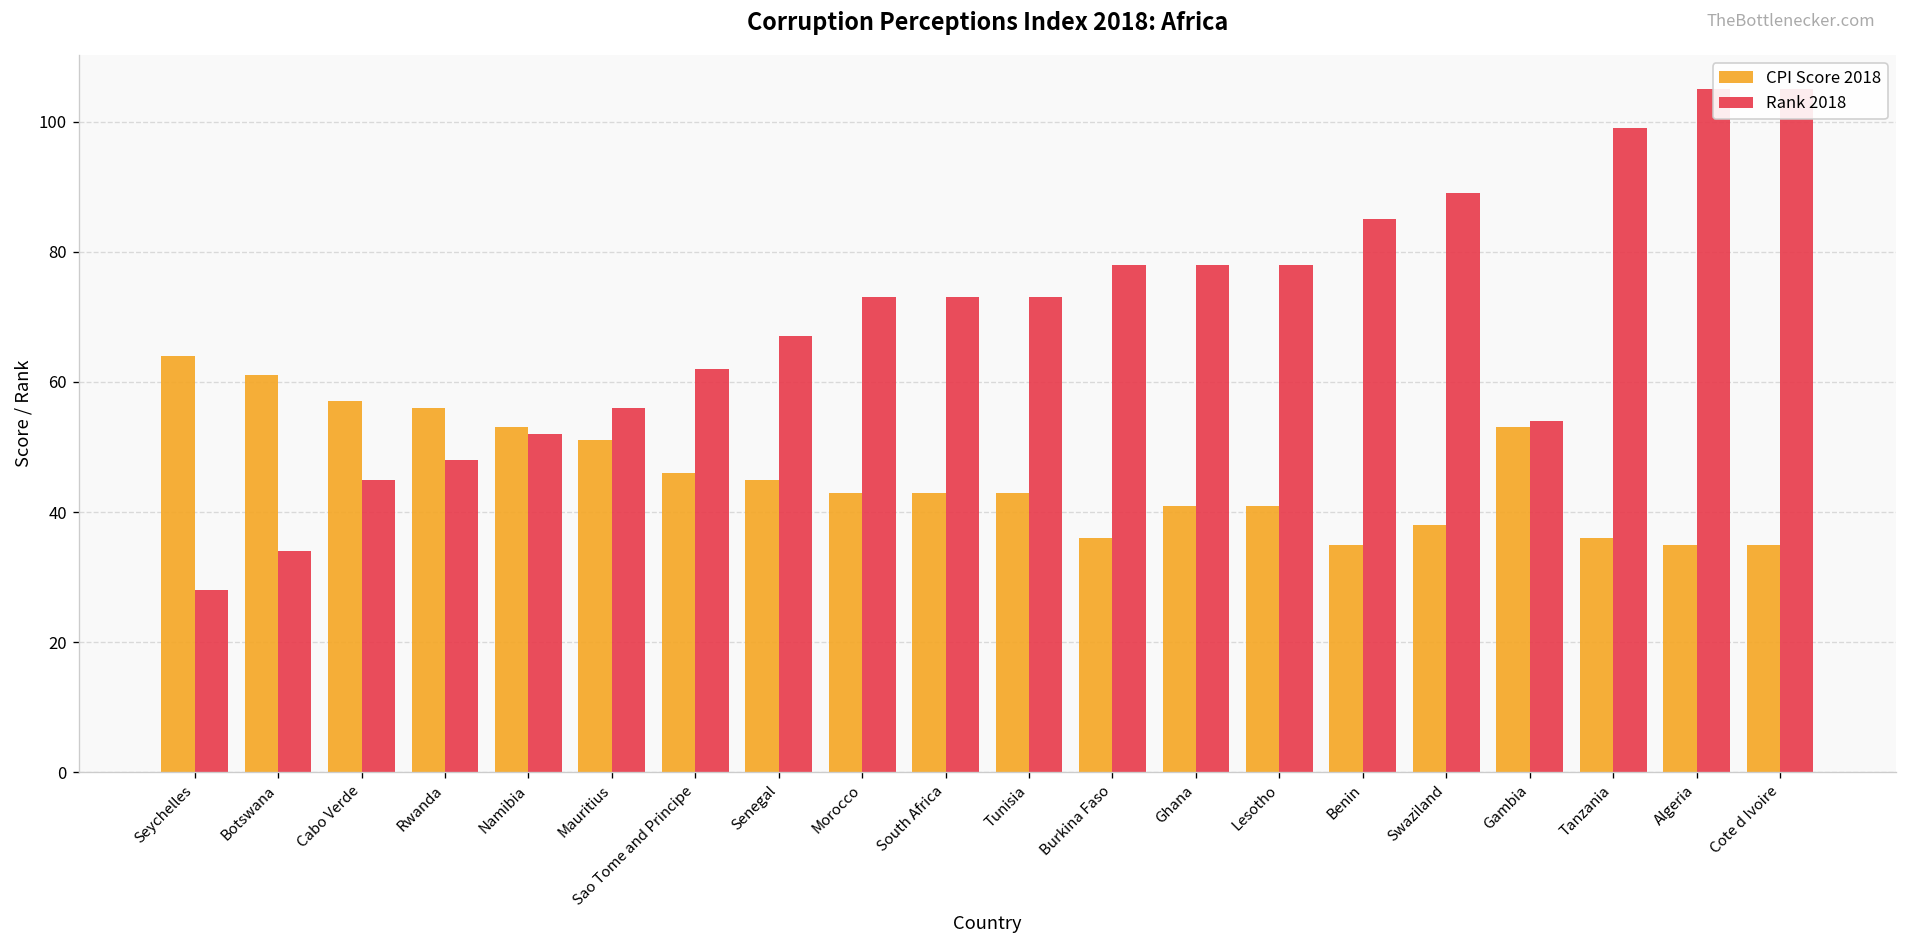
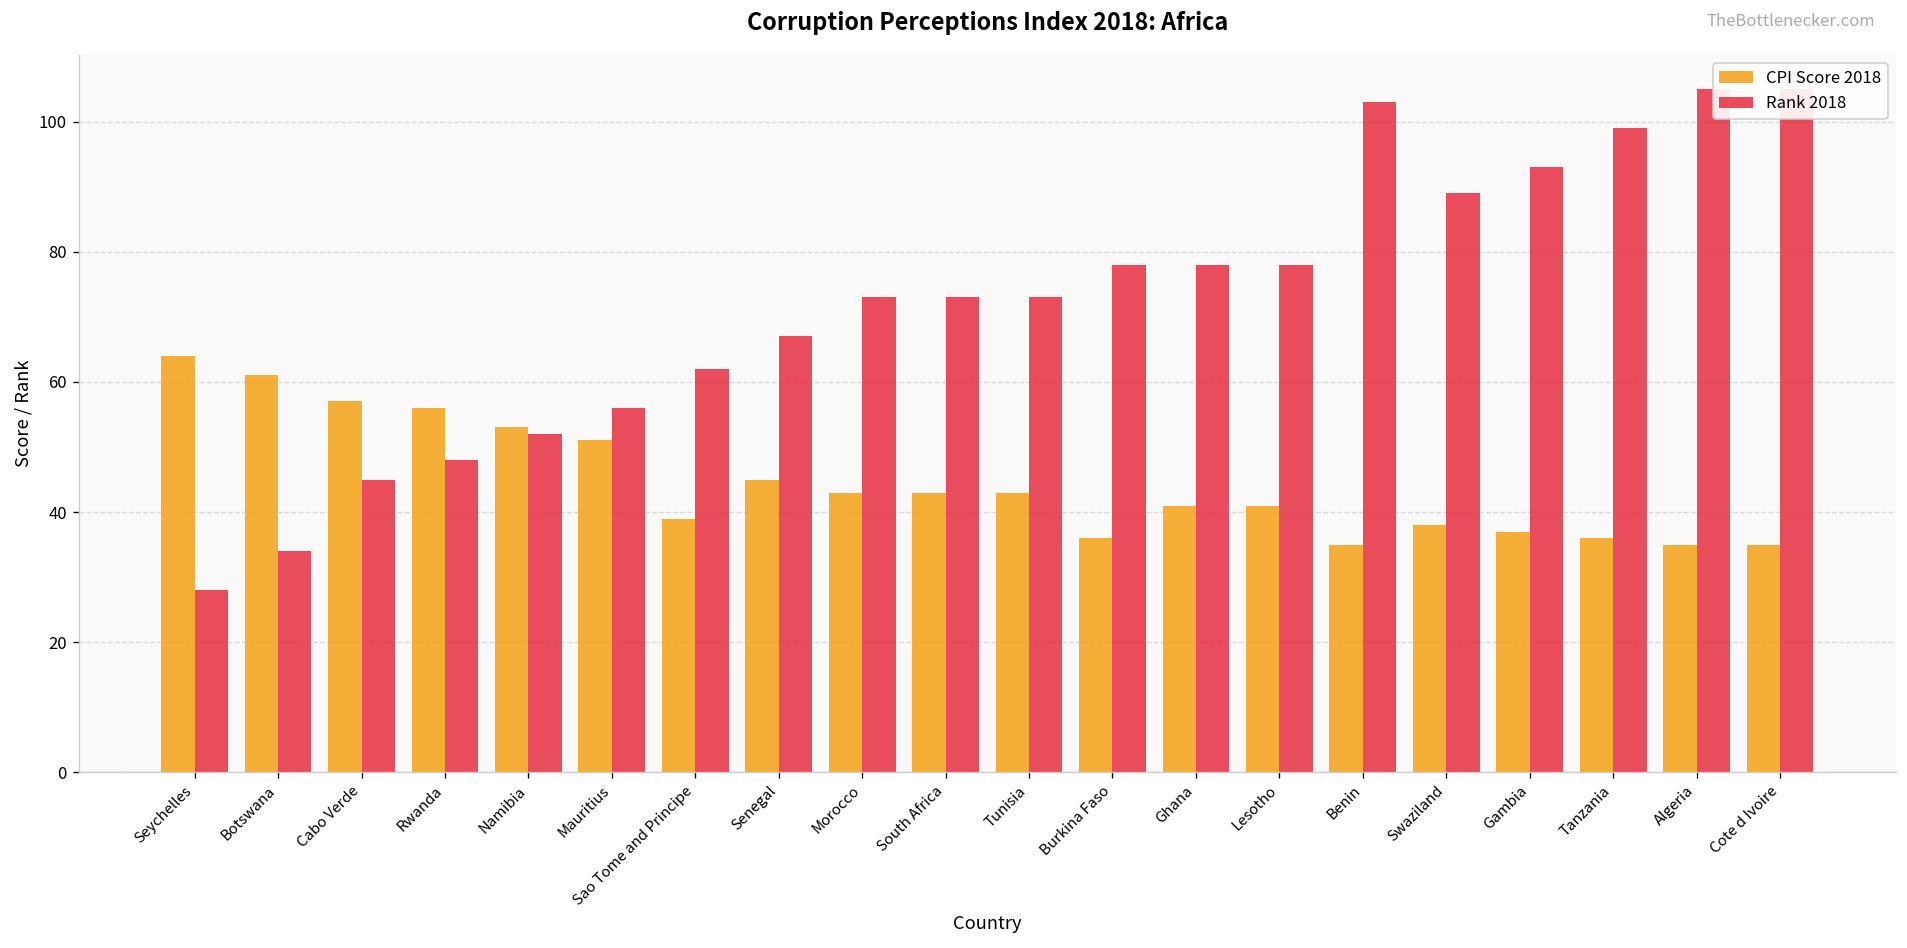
  {
    "CPI Score 2018": {
      "Seychelles": 64,
      "Botswana": 61,
      "Cabo Verde": 57,
      "Rwanda": 56,
      "Namibia": 53,
      "Mauritius": 51,
-     "Sao Tome and Principe": 46,
+     "Sao Tome and Principe": 39,
      "Senegal": 45,
      "Morocco": 43,
      "South Africa": 43,
      "Tunisia": 43,
      "Burkina Faso": 36,
      "Ghana": 41,
      "Lesotho": 41,
      "Benin": 35,
      "Swaziland": 38,
-     "Gambia": 53,
+     "Gambia": 37,
      "Tanzania": 36,
      "Algeria": 35,
      "Cote d Ivoire": 35
    },
    "Rank 2018": {
      "Seychelles": 28,
      "Botswana": 34,
      "Cabo Verde": 45,
      "Rwanda": 48,
      "Namibia": 52,
      "Mauritius": 56,
      "Sao Tome and Principe": 62,
      "Senegal": 67,
      "Morocco": 73,
      "South Africa": 73,
      "Tunisia": 73,
      "Burkina Faso": 78,
      "Ghana": 78,
      "Lesotho": 78,
-     "Benin": 85,
+     "Benin": 103,
      "Swaziland": 89,
-     "Gambia": 54,
+     "Gambia": 93,
      "Tanzania": 99
    }
  }
